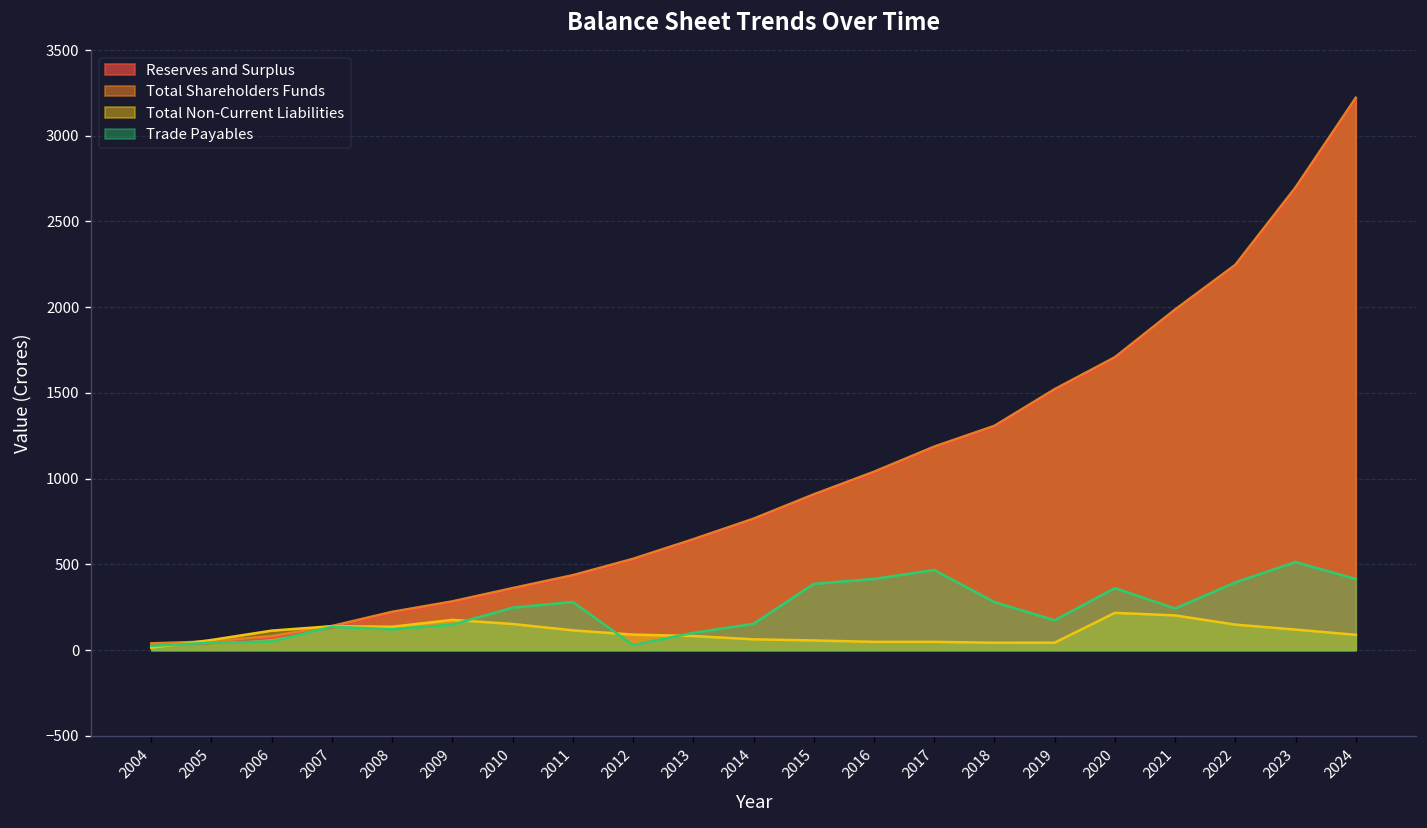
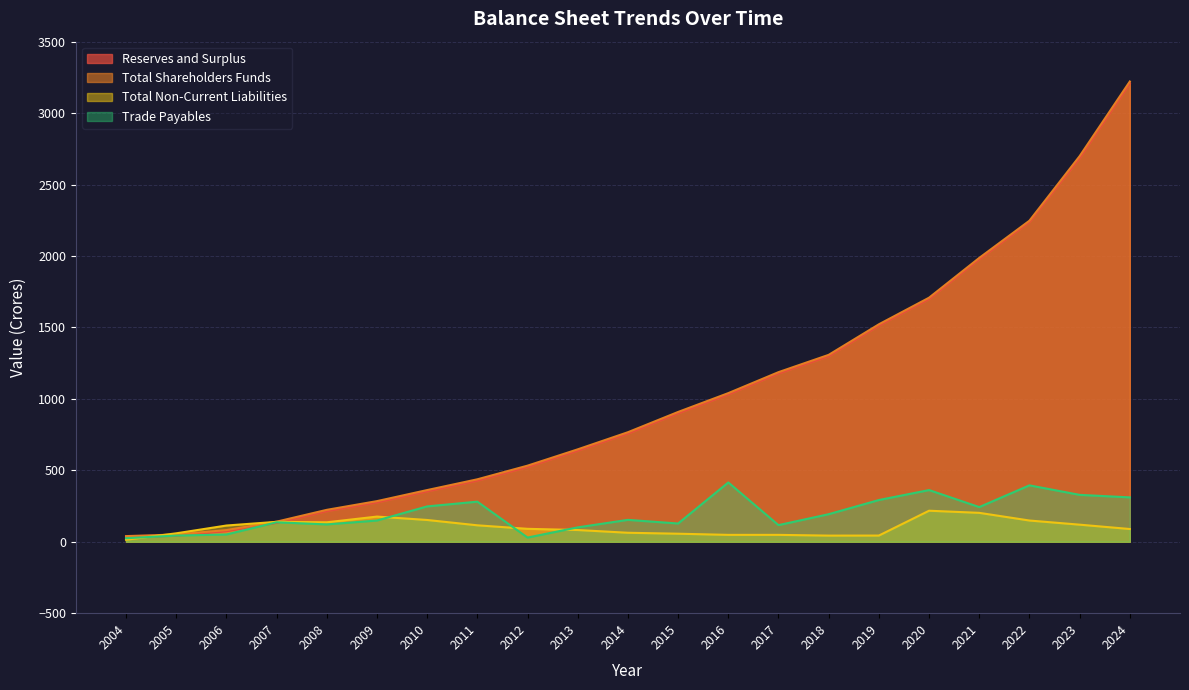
  {
    "Trade Payables": {
      "2006": 50,
      "2009": 150,
      "2010": 250,
      "2011": 280,
      "2012": 30,
      "2013": 100,
      "2014": 150,
-     "2015": 390,
+     "2015": 130,
      "2016": 410,
-     "2017": 470,
-     "2018": 280,
-     "2019": 170,
+     "2017": 120,
+     "2018": 190,
+     "2019": 290,
      "2020": 360,
      "2021": 240,
      "2022": 390,
-     "2023": 510,
-     "2024": 410
+     "2023": 330,
+     "2024": 310
    }
  }
